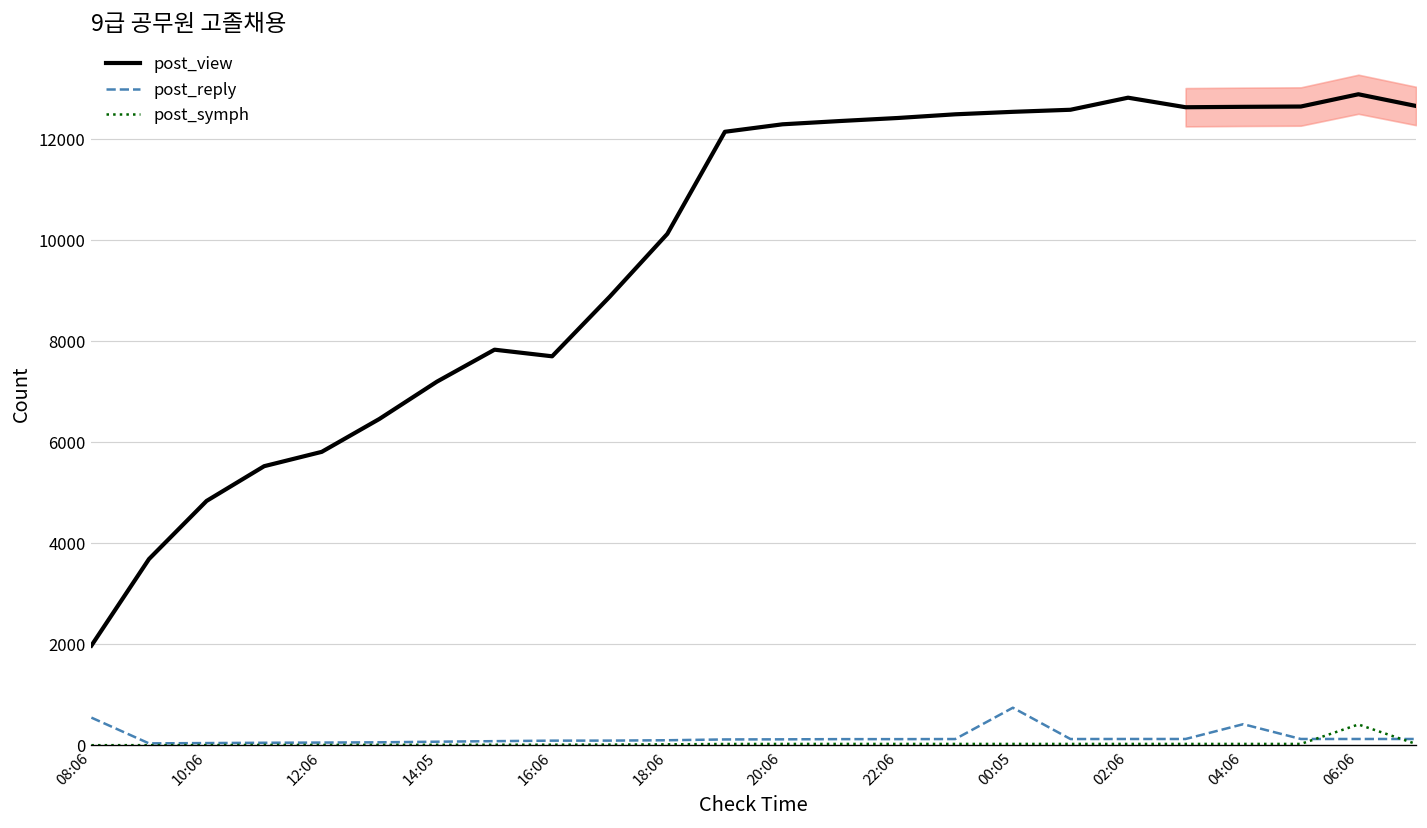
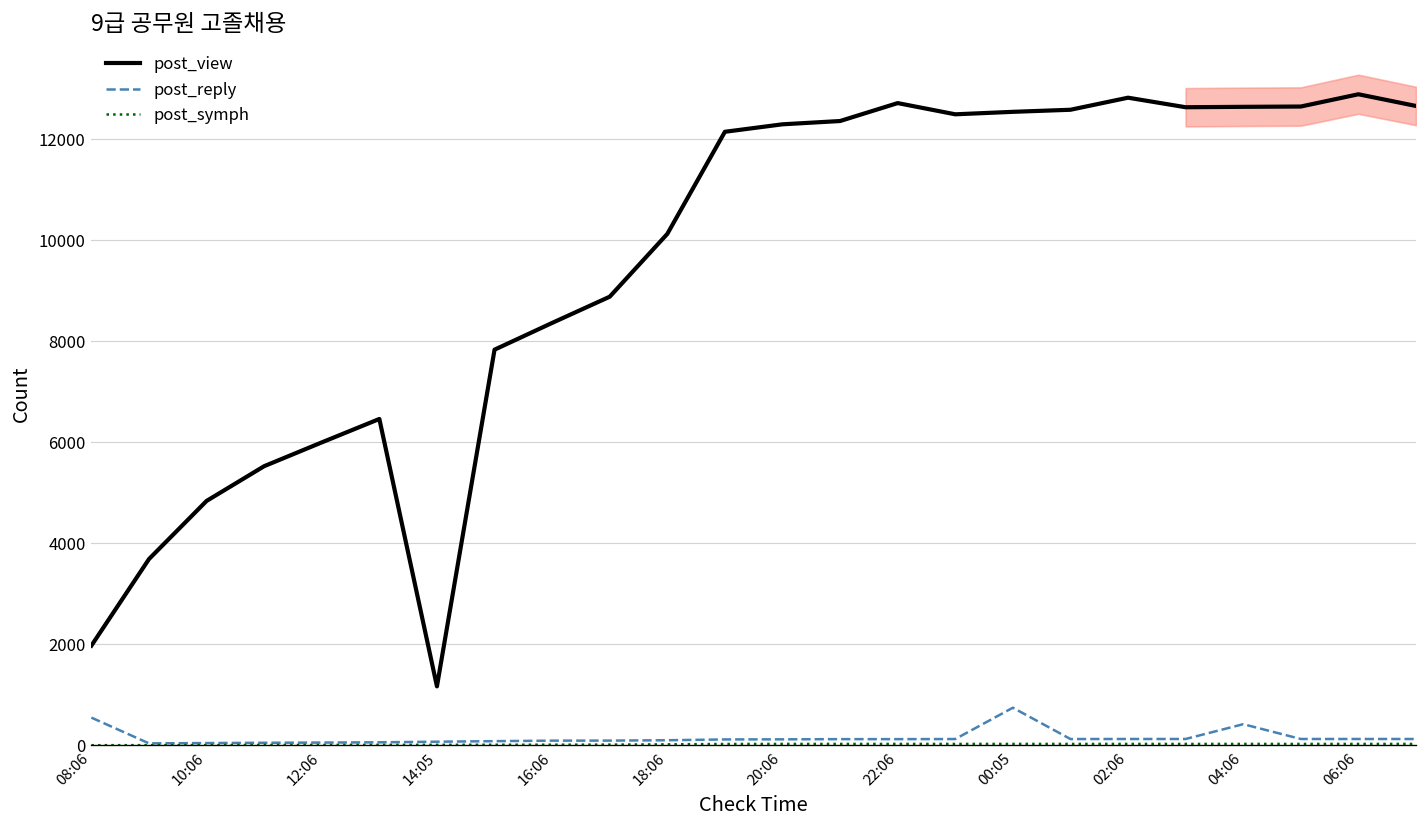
  {
    "post_view": {
      "08:06": 2000,
      "10:06": 4800,
-     "12:06": 5800,
-     "14:05": 7200,
-     "16:06": 7700,
+     "12:06": 6000,
+     "14:05": 1200,
+     "16:06": 8400,
      "18:06": 10100,
      "20:06": 12300,
-     "22:06": 12400,
+     "22:06": 12700,
      "00:05": 12500,
      "02:06": 12800,
      "04:06": 12600,
      "06:06": 12900
    },
    "post_reply": {
      "08:06": 600,
      "14:05": 100,
      "16:06": 100,
      "18:06": 100,
      "20:06": 100,
      "22:06": 100,
      "00:05": 700,
      "02:06": 100,
      "04:06": 400,
      "06:06": 100
    },
    "post_symph": {
      "08:06": 0,
      "14:05": 0,
      "16:06": 0,
      "18:06": 0,
      "20:06": 0,
      "22:06": 0,
      "00:05": 0,
      "02:06": 0,
      "04:06": 0,
-     "06:06": 400
+     "06:06": 0
    }
  }
